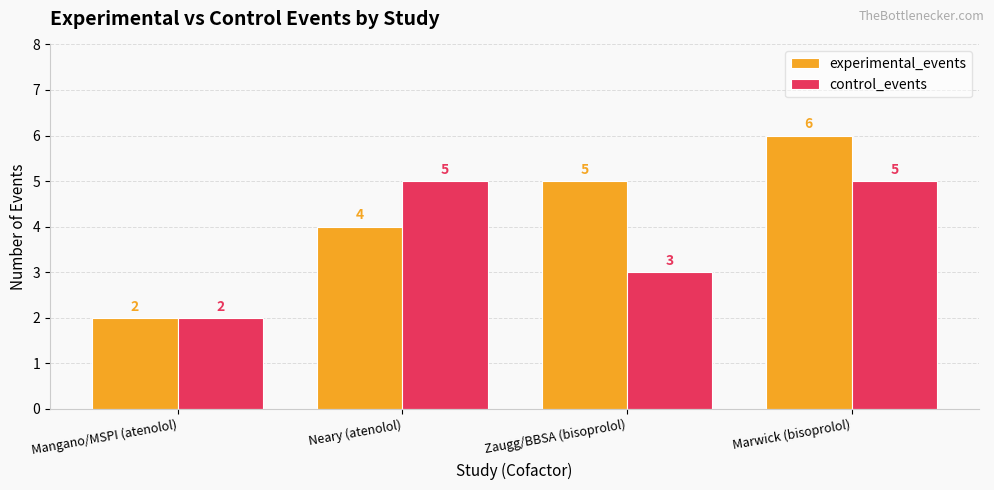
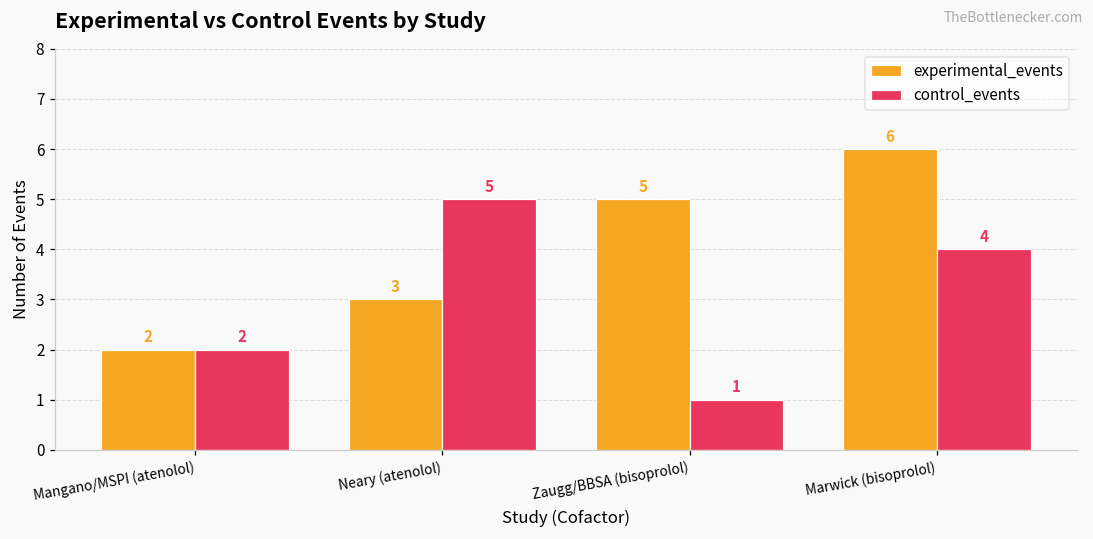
  {
    "experimental_events": {
      "Mangano/MSPI (atenolol)": 2,
-     "Neary (atenolol)": 4,
+     "Neary (atenolol)": 3,
      "Zaugg/BBSA (bisoprolol)": 5,
      "Marwick (bisoprolol)": 6
    },
    "control_events": {
      "Mangano/MSPI (atenolol)": 2,
      "Neary (atenolol)": 5,
-     "Zaugg/BBSA (bisoprolol)": 3,
-     "Marwick (bisoprolol)": 5
+     "Zaugg/BBSA (bisoprolol)": 1,
+     "Marwick (bisoprolol)": 4
    }
  }
